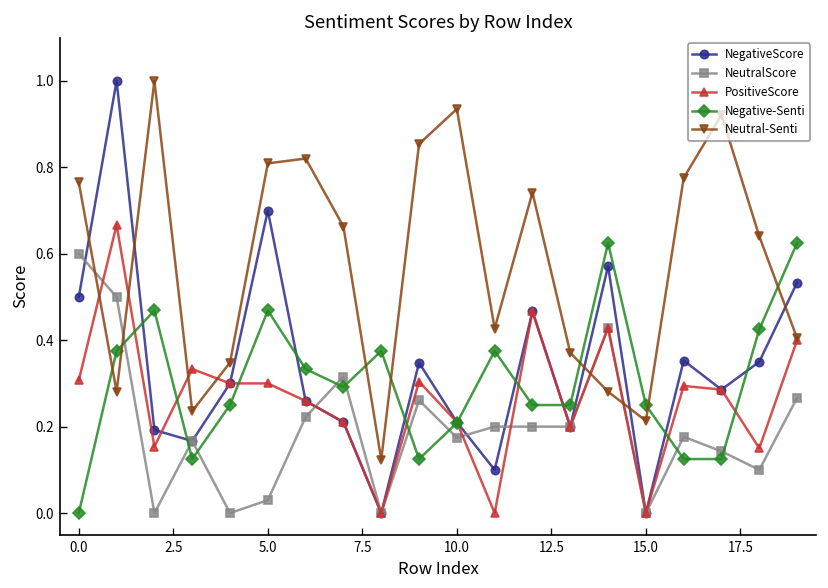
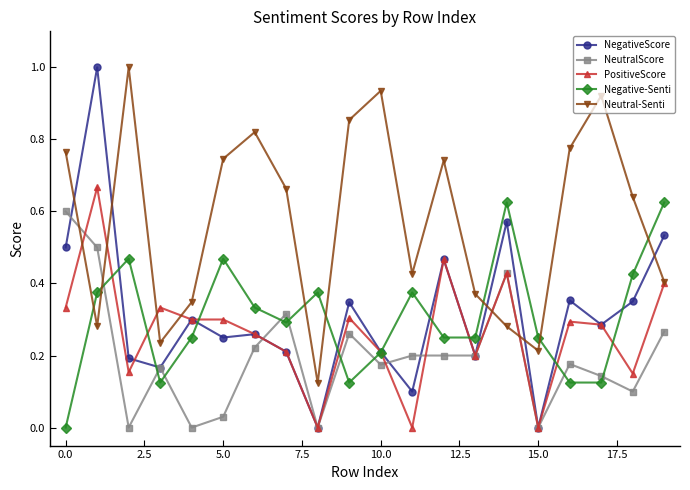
  {
    "NegativeScore": {
      "0.0": 0.50,
-     "5.0": 0.70
+     "5.0": 0.25
    },
    "NeutralScore": {
      "0.0": 0.60,
      "5.0": 0.03,
      "10.0": 0.17
    },
    "PositiveScore": {
-     "0.0": 0.31,
+     "0.0": 0.33,
      "5.0": 0.30
    },
    "Negative-Senti": {
      "0.0": 0.00,
      "5.0": 0.47,
      "15.0": 0.25
    },
    "Neutral-Senti": {
      "0.0": 0.76,
-     "5.0": 0.81,
+     "5.0": 0.75,
      "10.0": 0.93,
      "15.0": 0.21
    }
  }
